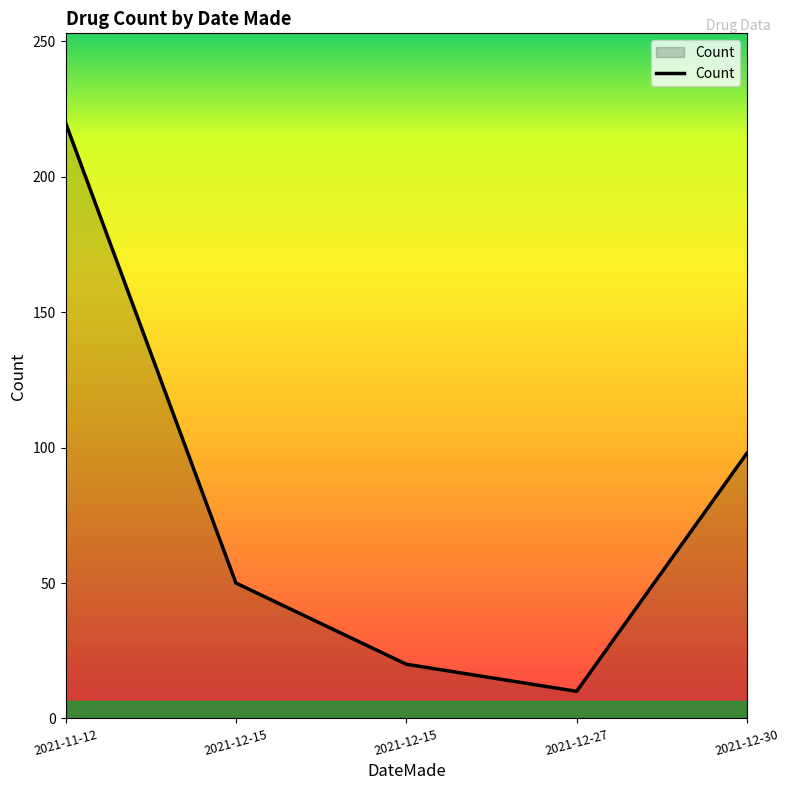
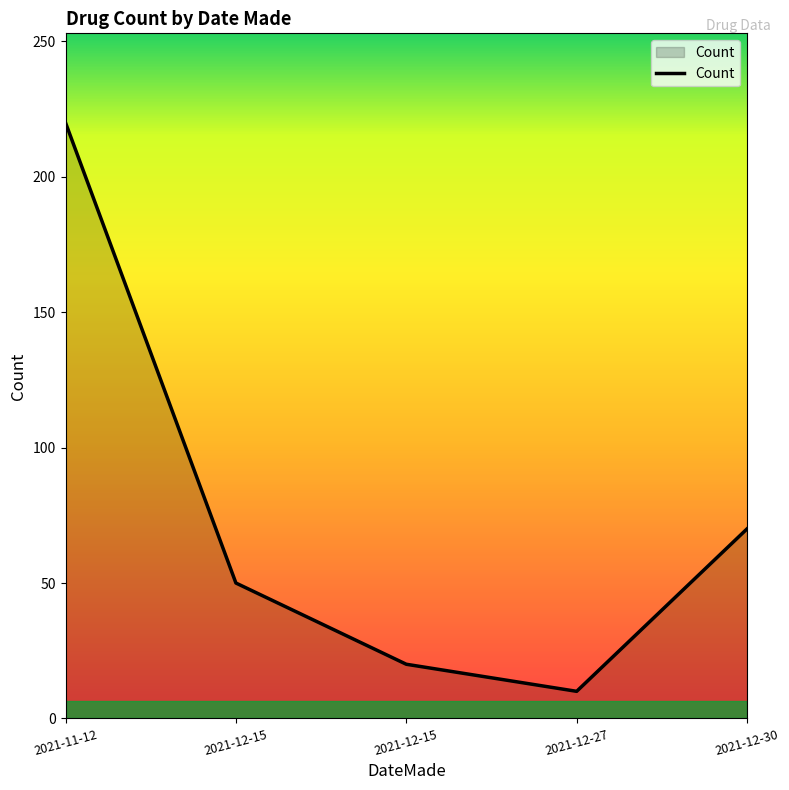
  {
    "2021-11-12": 220,
    "2021-12-27": 10,
-   "2021-12-30": 98
+   "2021-12-30": 70
  }
